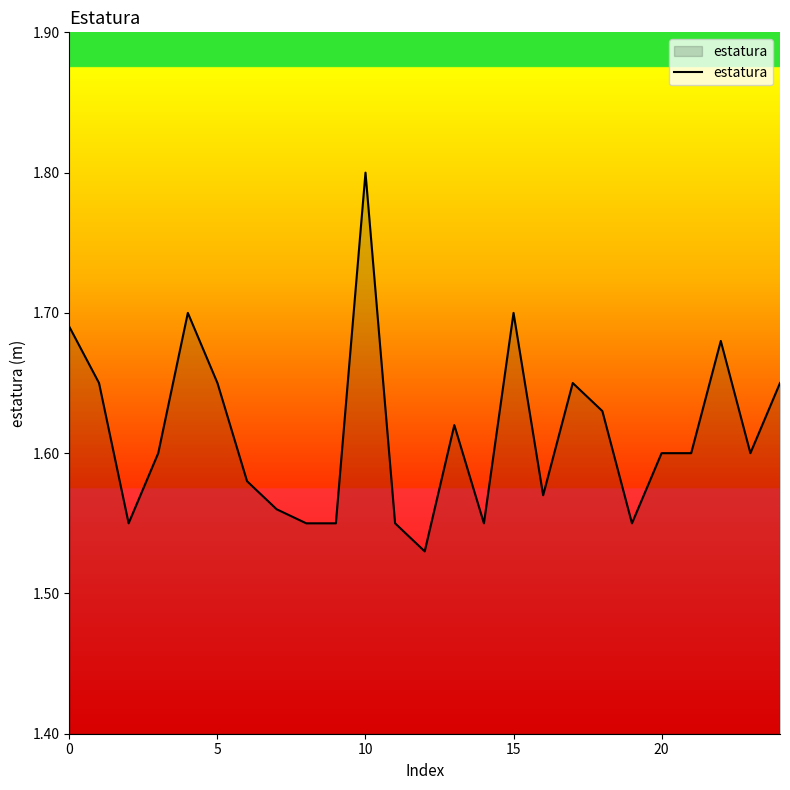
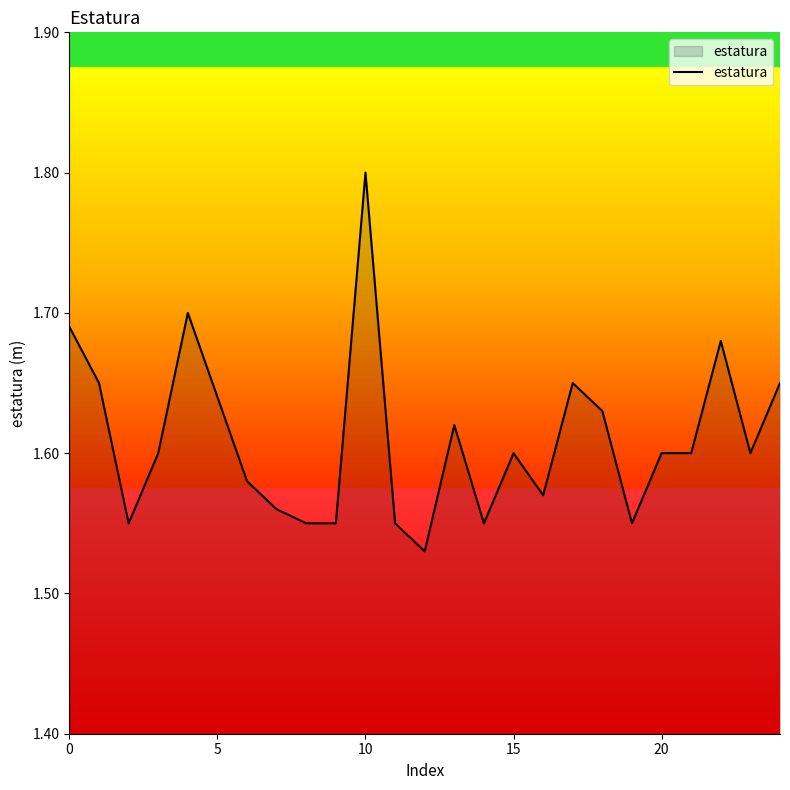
  {
    "0": 1.69,
-   "5": 1.65,
+   "5": 1.64,
    "10": 1.80,
-   "15": 1.7,
+   "15": 1.6,
    "20": 1.60
  }
